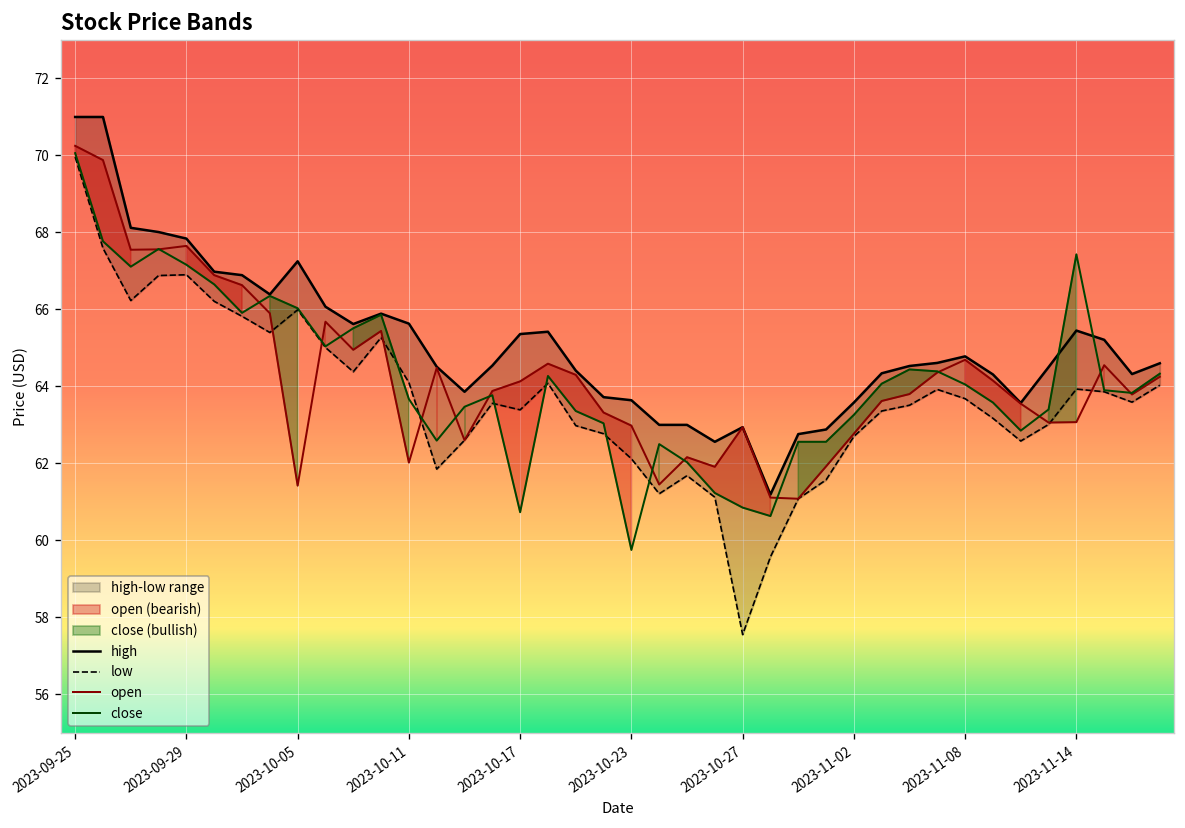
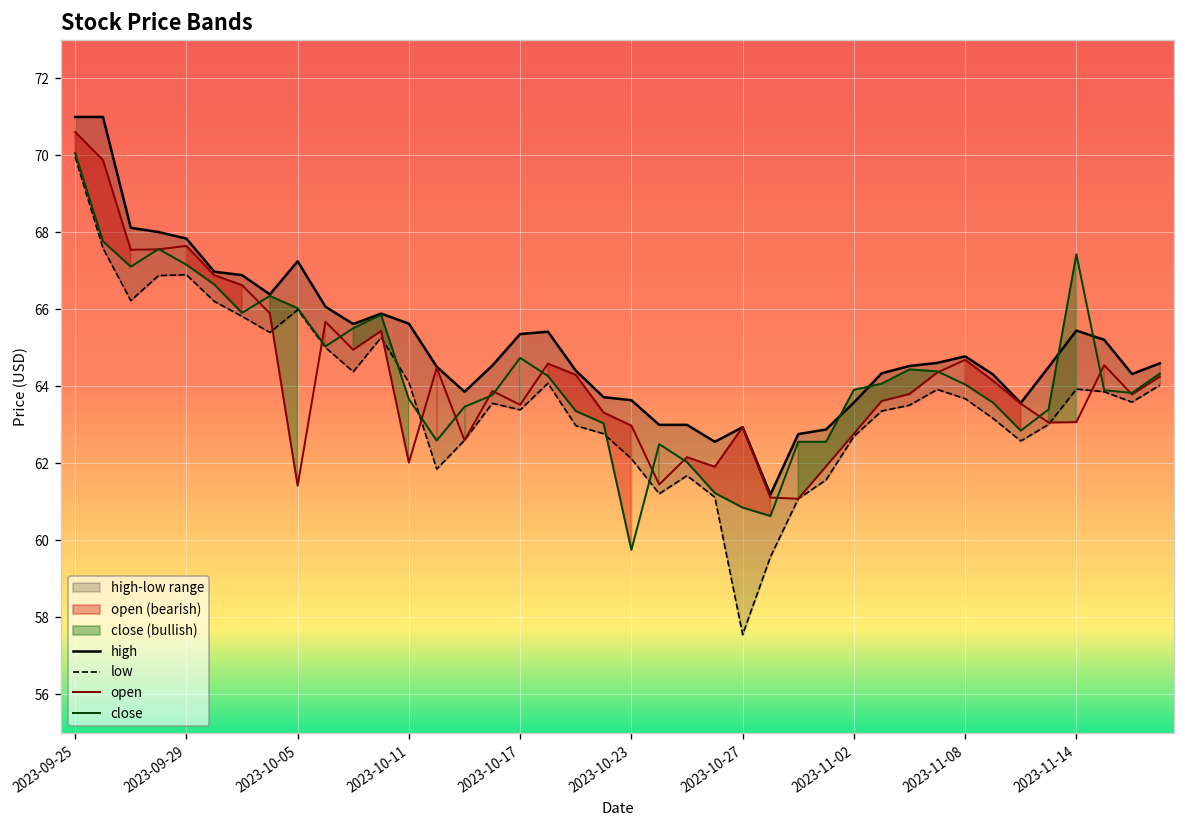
  {
    "open": {
-     "2023-09-25": 70.3,
+     "2023-09-25": 70.6,
      "2023-09-29": 67.7,
      "2023-10-05": 61.4,
      "2023-10-11": 62.0,
-     "2023-10-17": 64.1,
+     "2023-10-17": 63.5,
      "2023-10-23": 63.0,
      "2023-11-08": 64.7,
      "2023-11-14": 63.1
    },
    "close": {
      "2023-09-25": 70.1,
      "2023-09-29": 67.2,
      "2023-10-11": 63.7,
-     "2023-10-17": 60.7,
+     "2023-10-17": 64.7,
      "2023-10-23": 59.8,
      "2023-10-27": 60.9,
-     "2023-11-02": 63.3,
+     "2023-11-02": 63.9,
      "2023-11-08": 64.1,
      "2023-11-14": 67.4
    }
  }
